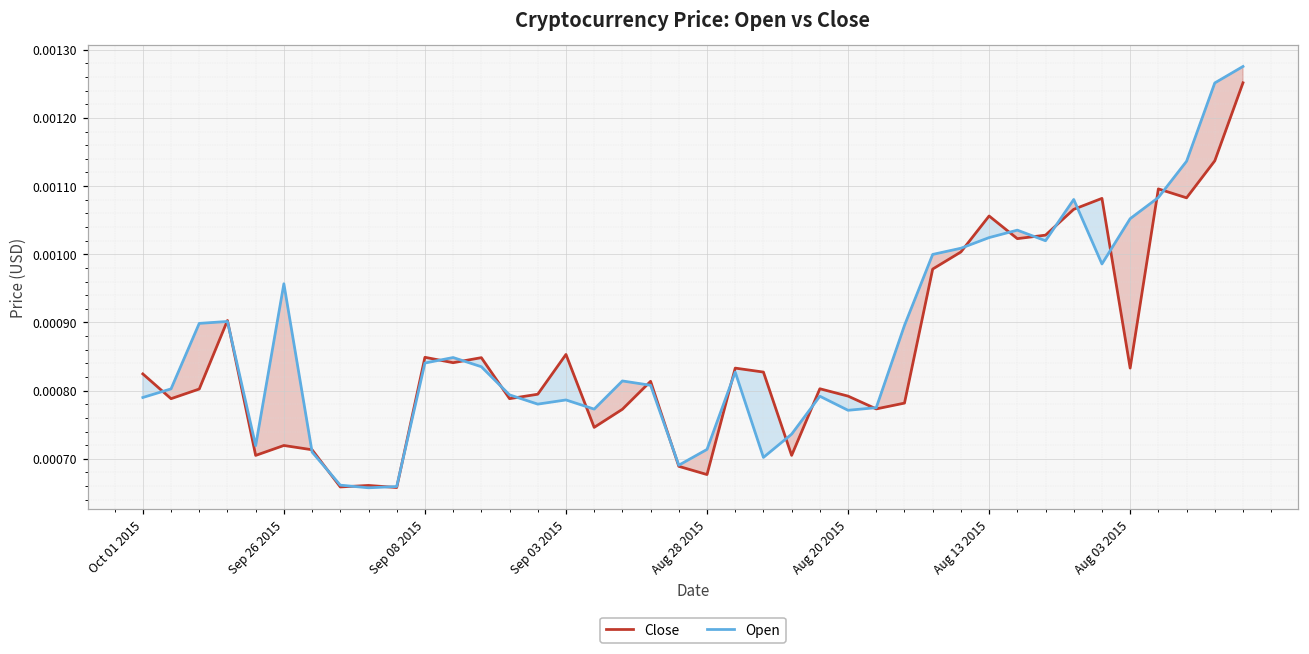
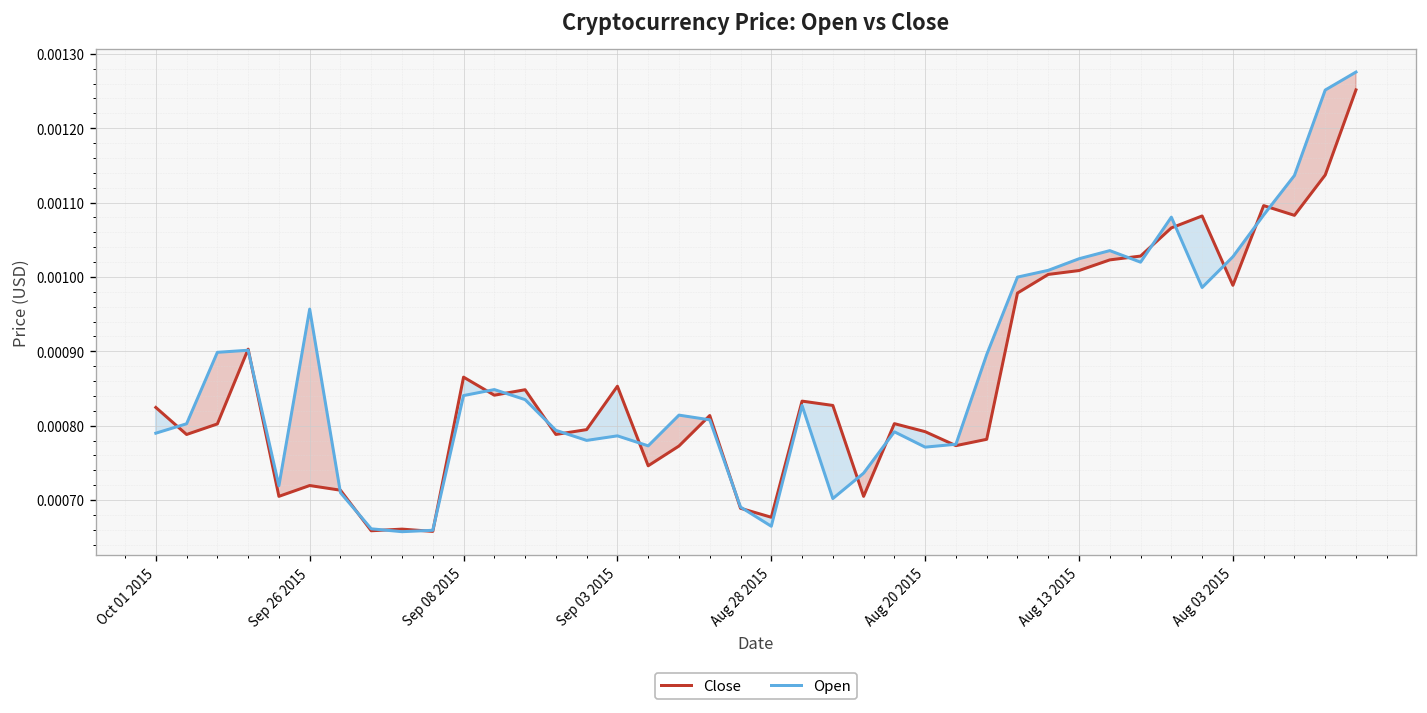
  {
    "Close": {
      "Oct 01 2015": 0.00082,
      "Sep 26 2015": 0.00072,
-     "Sep 08 2015": 0.00085,
+     "Sep 08 2015": 0.00087,
      "Sep 03 2015": 0.00085,
      "Aug 28 2015": 0.00068,
      "Aug 20 2015": 0.00079,
-     "Aug 13 2015": 0.00106,
-     "Aug 03 2015": 0.00083
+     "Aug 13 2015": 0.00101,
+     "Aug 03 2015": 0.00099
    },
    "Open": {
      "Oct 01 2015": 0.00079,
      "Sep 26 2015": 0.00096,
      "Sep 08 2015": 0.00084,
      "Sep 03 2015": 0.00079,
-     "Aug 28 2015": 0.00071,
+     "Aug 28 2015": 0.00066,
      "Aug 20 2015": 0.00077,
      "Aug 13 2015": 0.00102,
-     "Aug 03 2015": 0.00105
+     "Aug 03 2015": 0.00103
    }
  }
